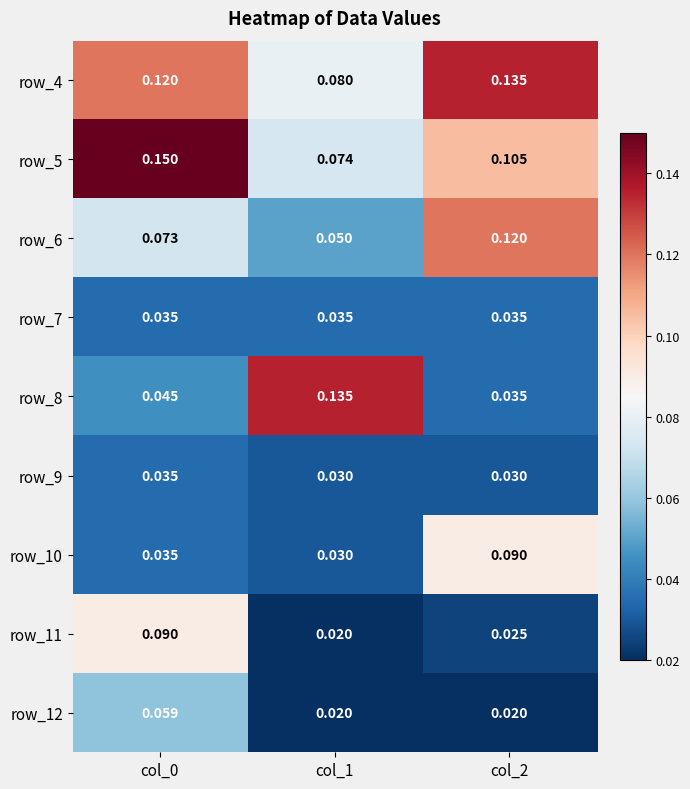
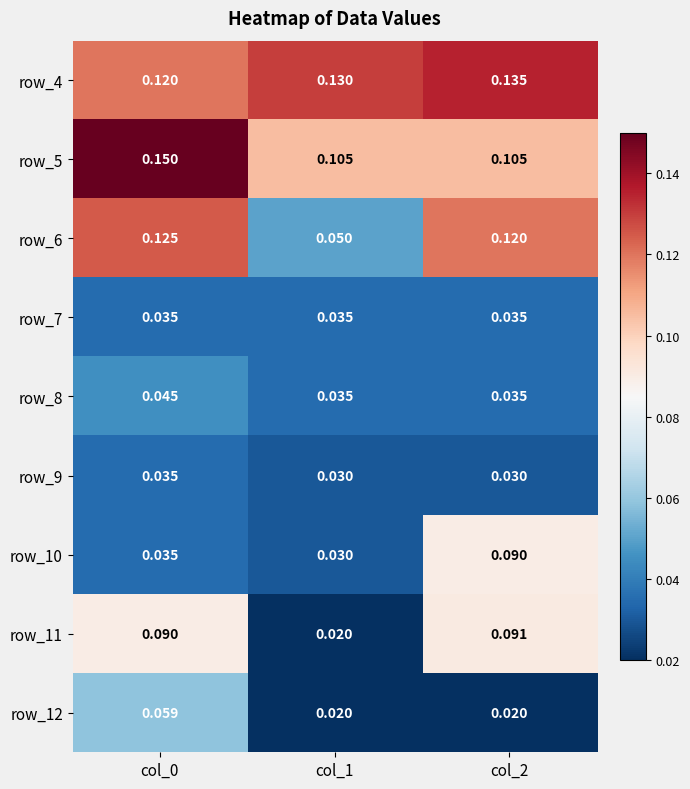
  {
    "row_4": {
      "col_0": 0.120,
-     "col_1": 0.080,
+     "col_1": 0.130,
      "col_2": 0.135
    },
    "row_5": {
      "col_0": 0.150,
-     "col_1": 0.074,
+     "col_1": 0.105,
      "col_2": 0.105
    },
    "row_6": {
-     "col_0": 0.073,
+     "col_0": 0.125,
      "col_1": 0.050,
      "col_2": 0.120
    },
    "row_7": {
      "col_0": 0.035,
      "col_1": 0.035,
      "col_2": 0.035
    },
    "row_8": {
      "col_0": 0.045,
-     "col_1": 0.135,
+     "col_1": 0.035,
      "col_2": 0.035
    },
    "row_9": {
      "col_0": 0.035,
      "col_1": 0.030,
      "col_2": 0.030
    },
    "row_10": {
      "col_0": 0.035,
      "col_1": 0.030,
      "col_2": 0.090
    },
    "row_11": {
      "col_0": 0.090,
      "col_1": 0.020,
-     "col_2": 0.025
+     "col_2": 0.091
    },
    "row_12": {
      "col_0": 0.059,
      "col_1": 0.020,
      "col_2": 0.020
    }
  }
